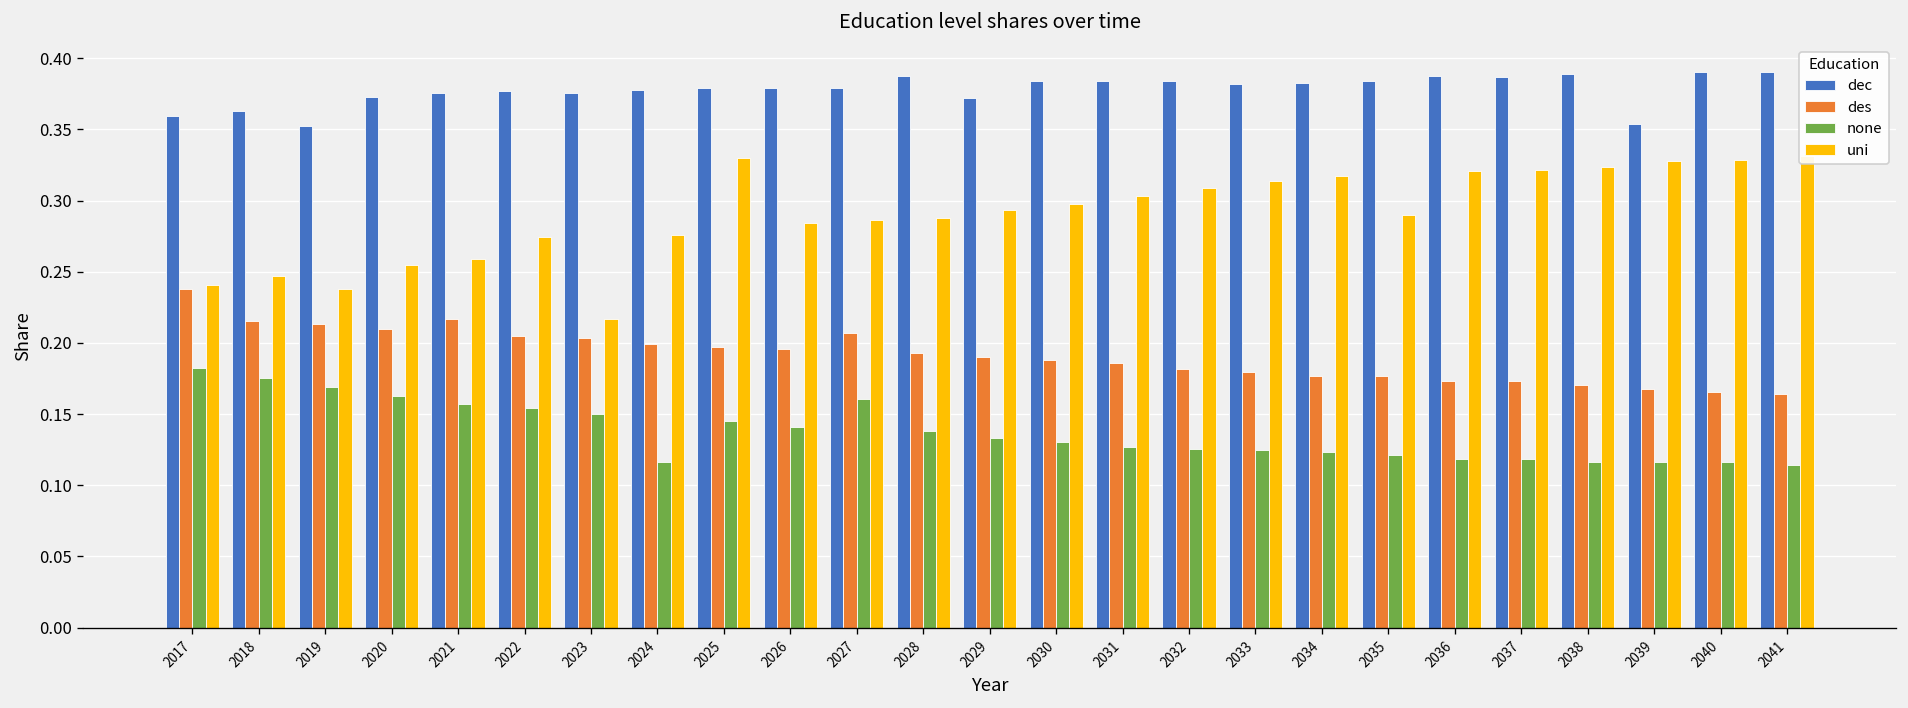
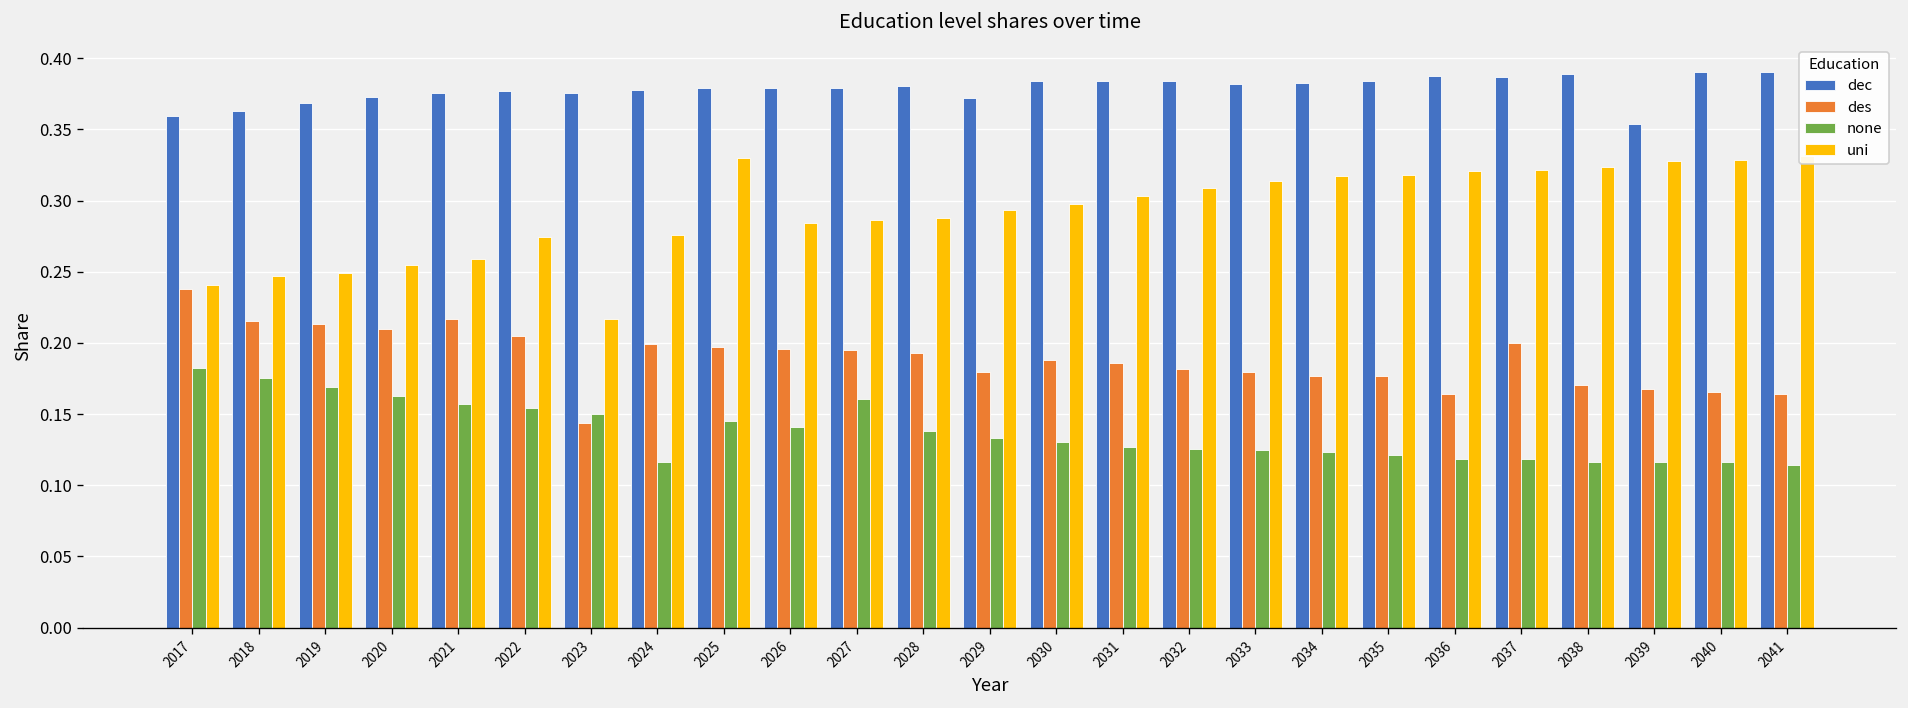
  {
    "dec": {
      "2017": 0.360,
      "2018": 0.363,
-     "2019": 0.352,
+     "2019": 0.368,
      "2020": 0.373,
      "2021": 0.376,
      "2022": 0.377,
      "2023": 0.376,
      "2024": 0.378,
      "2025": 0.379,
      "2026": 0.379,
      "2027": 0.379,
-     "2028": 0.388,
+     "2028": 0.381,
      "2029": 0.372,
      "2030": 0.384,
      "2031": 0.384,
      "2032": 0.384,
      "2033": 0.382,
      "2034": 0.383,
      "2035": 0.384,
      "2036": 0.387,
      "2037": 0.387,
      "2038": 0.389,
      "2039": 0.354,
      "2040": 0.390,
      "2041": 0.390
    },
    "des": {
      "2017": 0.238,
      "2018": 0.215,
      "2019": 0.213,
      "2020": 0.210,
      "2021": 0.217,
      "2022": 0.205,
-     "2023": 0.204,
+     "2023": 0.144,
      "2024": 0.199,
      "2025": 0.197,
      "2026": 0.196,
-     "2027": 0.207,
+     "2027": 0.195,
      "2028": 0.193,
-     "2029": 0.190,
+     "2029": 0.179,
      "2030": 0.188,
      "2031": 0.186,
      "2032": 0.182,
      "2033": 0.179,
      "2034": 0.177,
      "2035": 0.177,
-     "2036": 0.173,
-     "2037": 0.173,
+     "2036": 0.164,
+     "2037": 0.200,
      "2038": 0.170,
      "2039": 0.168,
      "2040": 0.165,
      "2041": 0.164
    },
    "none": {
      "2017": 0.182,
      "2018": 0.175,
      "2019": 0.169,
      "2020": 0.163,
      "2021": 0.157,
      "2022": 0.154,
      "2023": 0.150,
      "2024": 0.117,
      "2025": 0.145,
      "2026": 0.141,
      "2027": 0.160,
      "2028": 0.138,
      "2029": 0.133,
      "2030": 0.131,
      "2031": 0.127,
      "2032": 0.126,
      "2033": 0.125,
      "2034": 0.123,
      "2035": 0.121,
      "2036": 0.118,
      "2037": 0.118,
      "2038": 0.117,
      "2039": 0.116,
      "2040": 0.116,
      "2041": 0.115
    },
    "uni": {
      "2017": 0.240,
      "2018": 0.247,
-     "2019": 0.238,
+     "2019": 0.249,
      "2020": 0.255,
      "2021": 0.259,
      "2022": 0.275,
      "2023": 0.217,
      "2024": 0.276,
      "2025": 0.330,
      "2026": 0.284,
      "2027": 0.286,
      "2028": 0.288,
      "2029": 0.293,
      "2030": 0.298,
      "2031": 0.304,
      "2032": 0.309,
      "2033": 0.313,
      "2034": 0.317,
-     "2035": 0.290,
+     "2035": 0.318,
      "2036": 0.321,
      "2037": 0.321,
      "2038": 0.324,
      "2039": 0.328,
      "2040": 0.328
    }
  }
